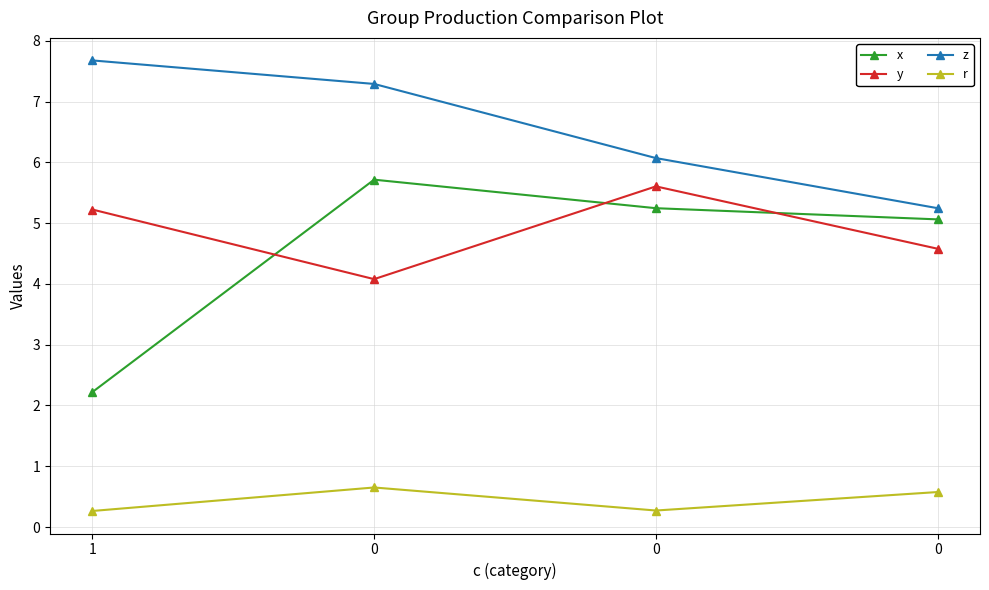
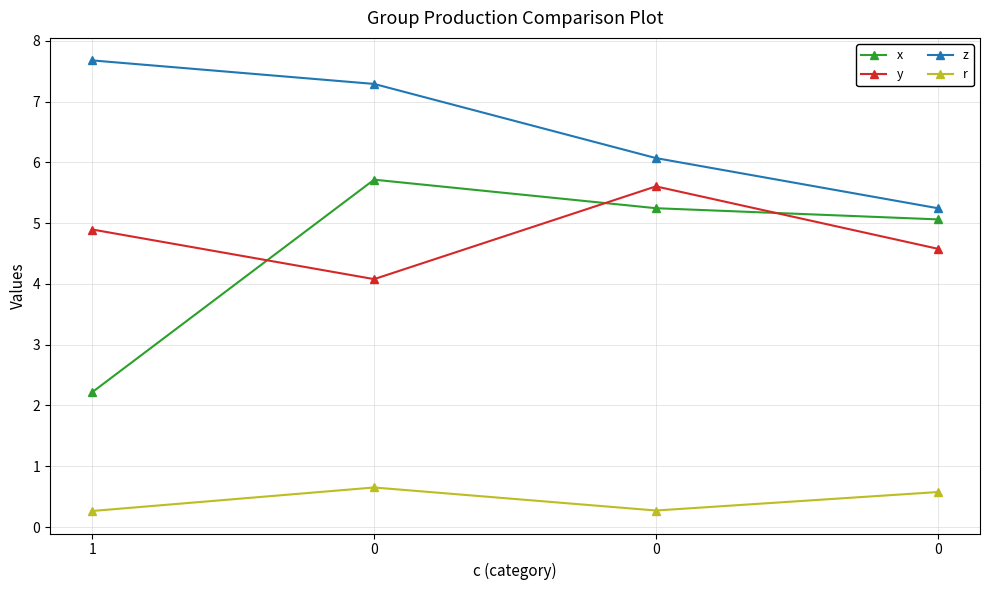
  {
    "x": {
      "1": 2.2
    },
    "y": {
-     "1": 5.2
+     "1": 4.9
    },
    "z": {
      "1": 7.7
    },
    "r": {
      "1": 0.3
    }
  }
